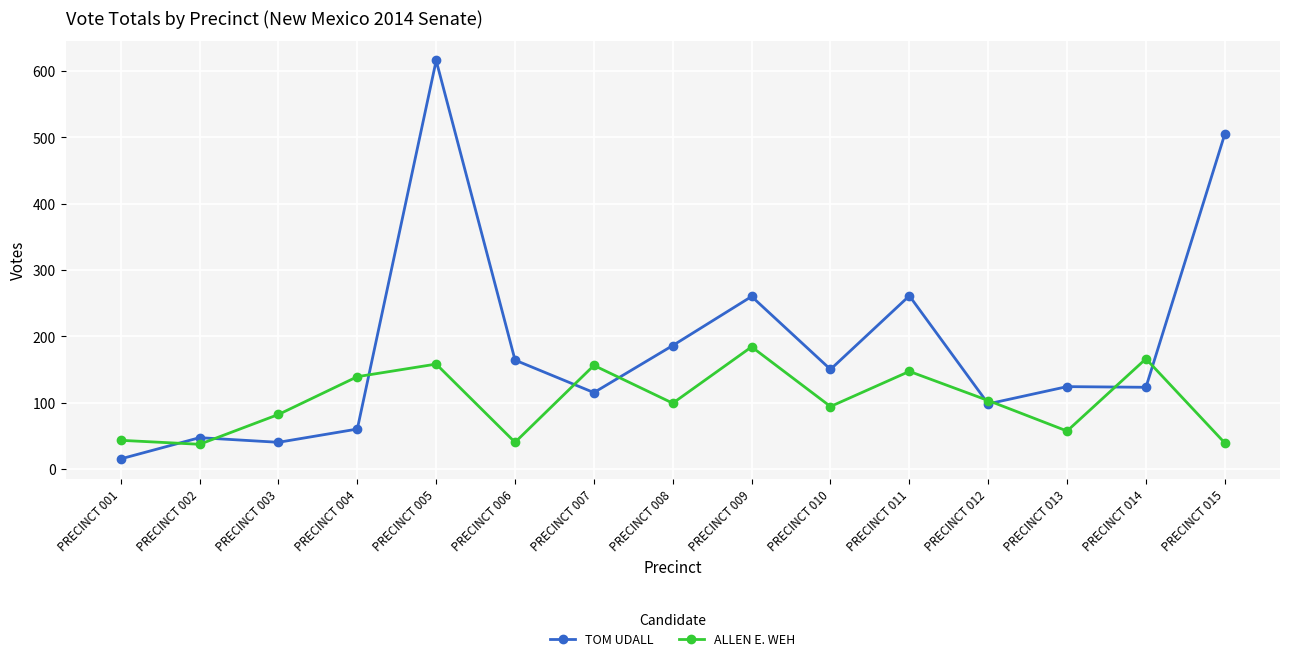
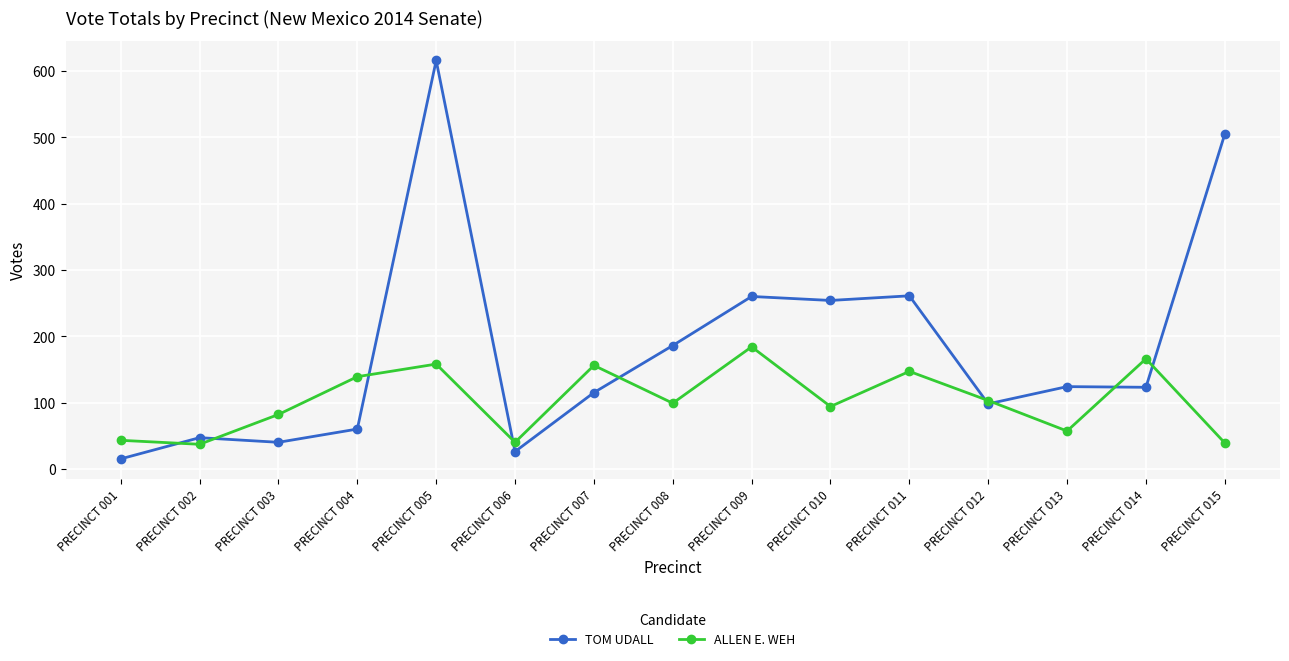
  {
    "TOM UDALL": {
      "PRECINCT 001": 20,
      "PRECINCT 002": 50,
      "PRECINCT 003": 40,
      "PRECINCT 004": 60,
      "PRECINCT 005": 620,
-     "PRECINCT 006": 160,
+     "PRECINCT 006": 30,
      "PRECINCT 007": 120,
      "PRECINCT 008": 190,
      "PRECINCT 009": 260,
-     "PRECINCT 010": 150,
+     "PRECINCT 010": 250,
      "PRECINCT 011": 260,
      "PRECINCT 012": 100,
      "PRECINCT 013": 120,
      "PRECINCT 014": 120,
      "PRECINCT 015": 510
    },
    "ALLEN E. WEH": {
      "PRECINCT 001": 40,
      "PRECINCT 002": 40,
      "PRECINCT 003": 80,
      "PRECINCT 004": 140,
      "PRECINCT 005": 160,
      "PRECINCT 006": 40,
      "PRECINCT 007": 160,
      "PRECINCT 008": 100,
      "PRECINCT 009": 180,
      "PRECINCT 010": 90,
      "PRECINCT 011": 150,
      "PRECINCT 012": 100,
      "PRECINCT 013": 60,
      "PRECINCT 014": 170,
      "PRECINCT 015": 40
    }
  }
